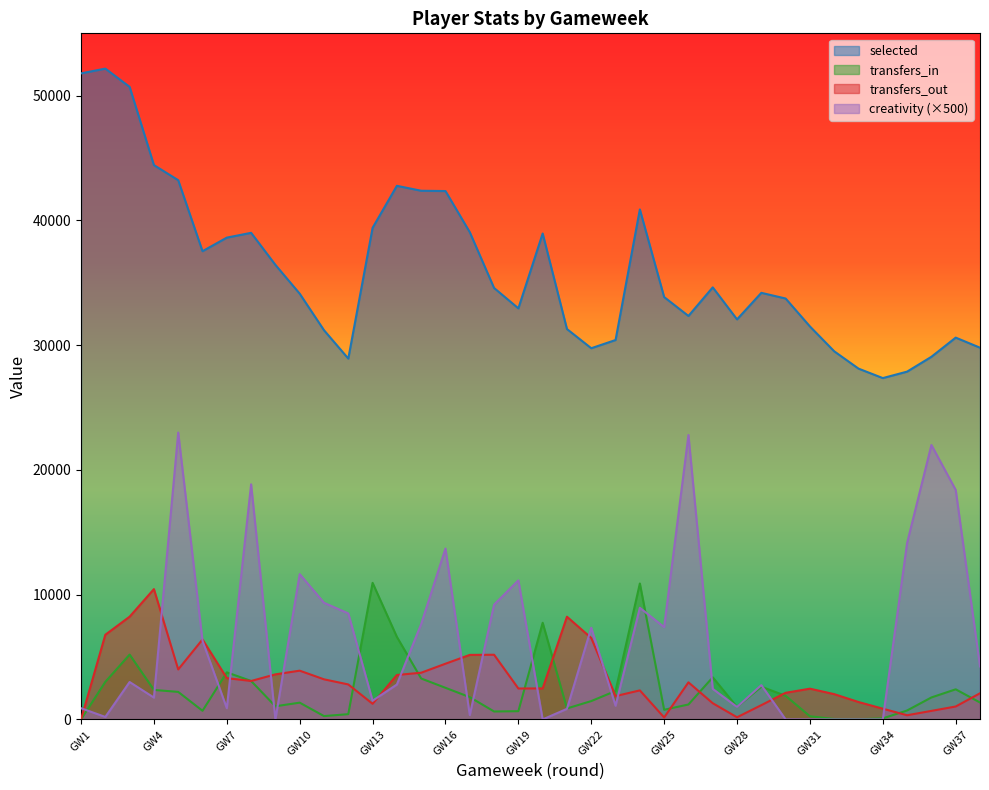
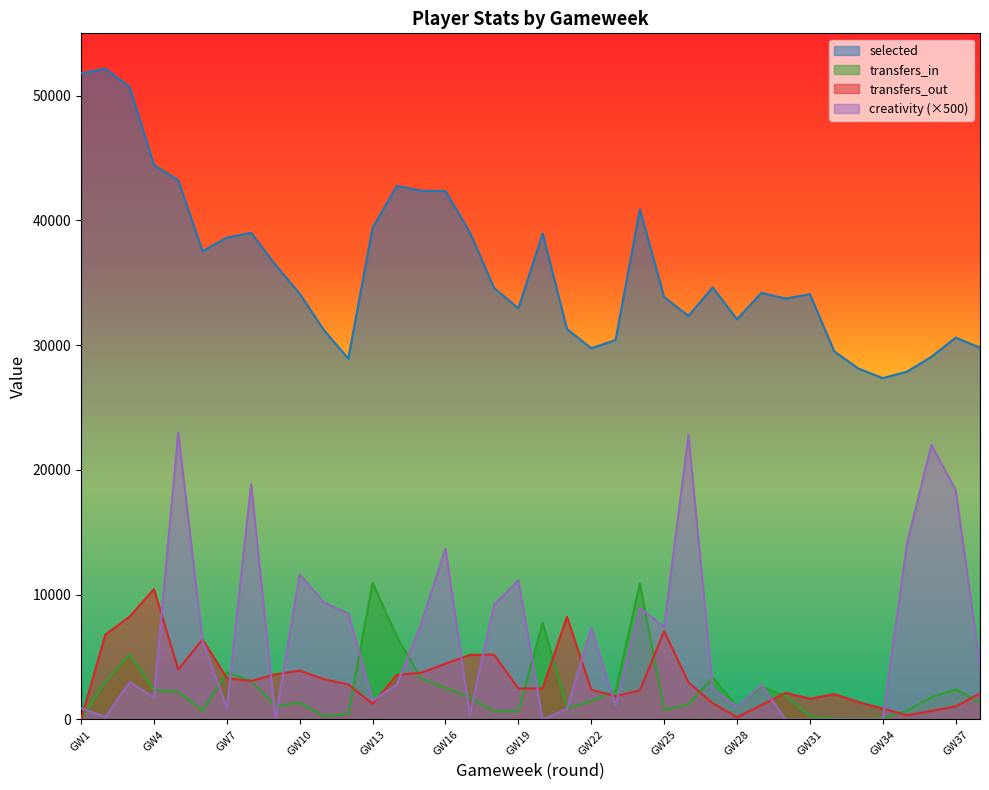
  {
    "selected": {
      "GW1": 51800,
      "GW4": 44400,
      "GW7": 38600,
      "GW10": 34100,
      "GW13": 39400,
      "GW16": 42400,
      "GW19": 33000,
      "GW22": 29800,
      "GW25": 33900,
      "GW28": 32100,
-     "GW31": 31500,
+     "GW31": 34100,
      "GW34": 27400,
      "GW37": 30600
    },
    "transfers_in": {
      "GW4": 2400,
      "GW7": 3800,
      "GW10": 1300,
      "GW13": 10900,
      "GW16": 2500,
      "GW19": 700,
      "GW22": 1500,
      "GW25": 800,
      "GW31": 300,
      "GW37": 2400
    },
    "transfers_out": {
      "GW4": 10400,
      "GW7": 3300,
      "GW10": 3900,
      "GW13": 1300,
      "GW16": 4500,
      "GW19": 2500,
-     "GW22": 6500,
-     "GW25": 200,
+     "GW22": 2400,
+     "GW25": 7100,
      "GW28": 200,
-     "GW31": 2500,
+     "GW31": 1700,
      "GW34": 900,
      "GW37": 1000
    },
    "creativity (×500)": {
      "GW1": 900,
      "GW4": 1800,
      "GW7": 900,
      "GW10": 11700,
      "GW13": 1500,
      "GW16": 13700,
      "GW19": 11200,
      "GW22": 7400,
      "GW25": 7400,
      "GW31": 0,
      "GW37": 18400
    }
  }
